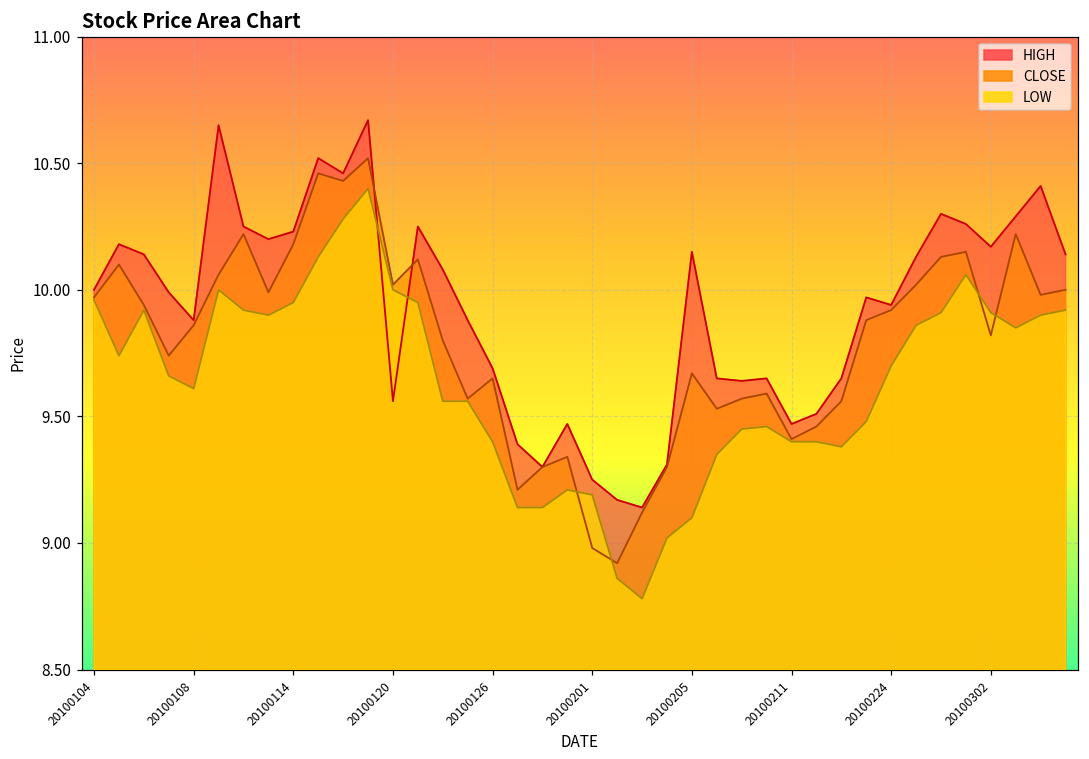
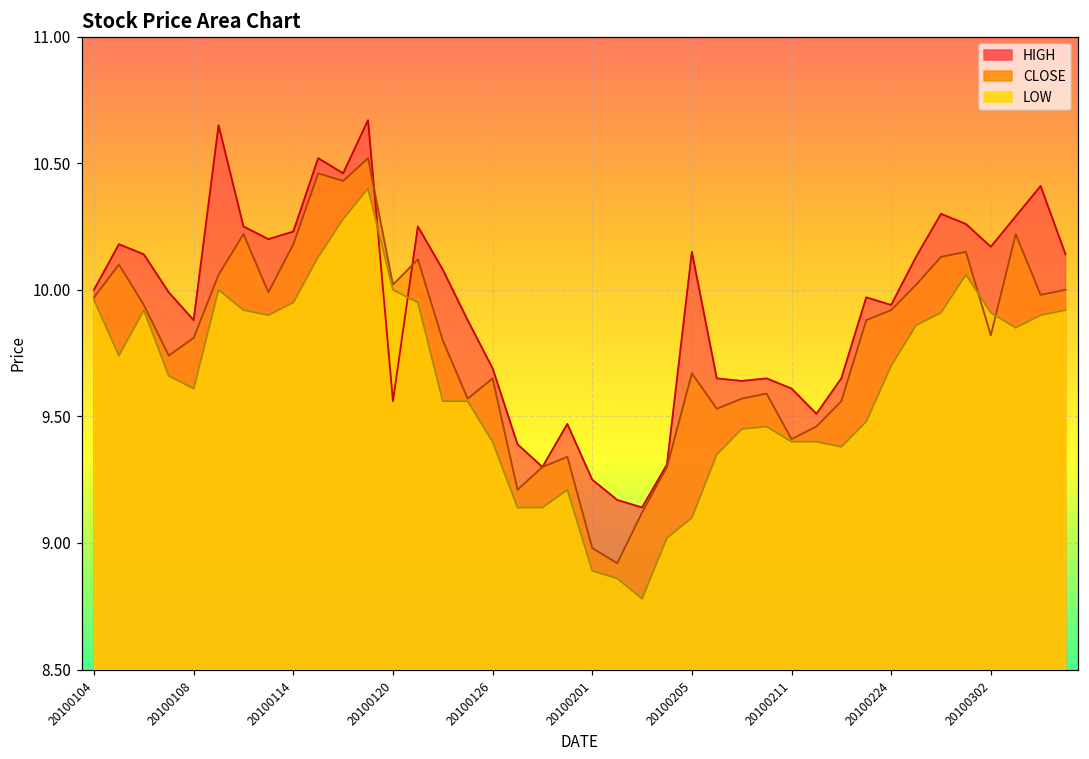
  {
    "HIGH": {
      "20100104": 10.00,
      "20100108": 9.88,
      "20100114": 10.23,
      "20100120": 9.56,
      "20100126": 9.69,
      "20100201": 9.25,
      "20100205": 10.15,
-     "20100211": 9.47,
+     "20100211": 9.61,
      "20100224": 9.94,
      "20100302": 10.17
    },
    "CLOSE": {
-     "20100108": 9.86,
+     "20100108": 9.81,
      "20100114": 10.18,
      "20100120": 10.02,
      "20100126": 9.65,
      "20100201": 8.98,
      "20100205": 9.67,
      "20100224": 9.92,
      "20100302": 9.82
    },
    "LOW": {
      "20100108": 9.61,
      "20100114": 9.95,
      "20100120": 10.00,
      "20100126": 9.40,
-     "20100201": 9.19,
+     "20100201": 8.89,
      "20100205": 9.10,
      "20100224": 9.70,
      "20100302": 9.91
    }
  }
